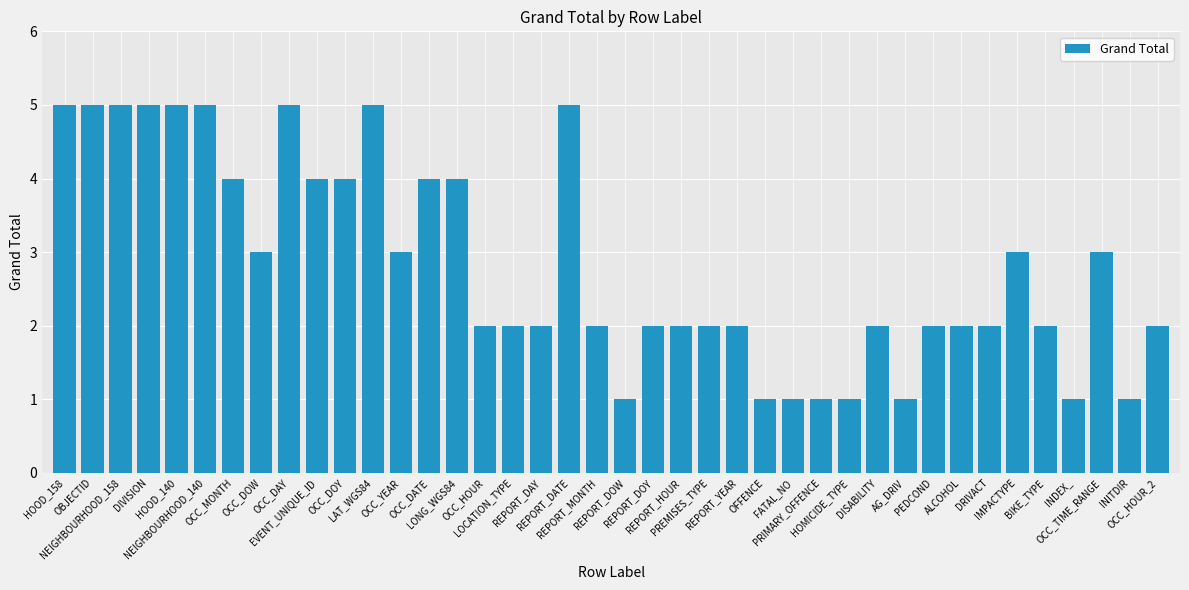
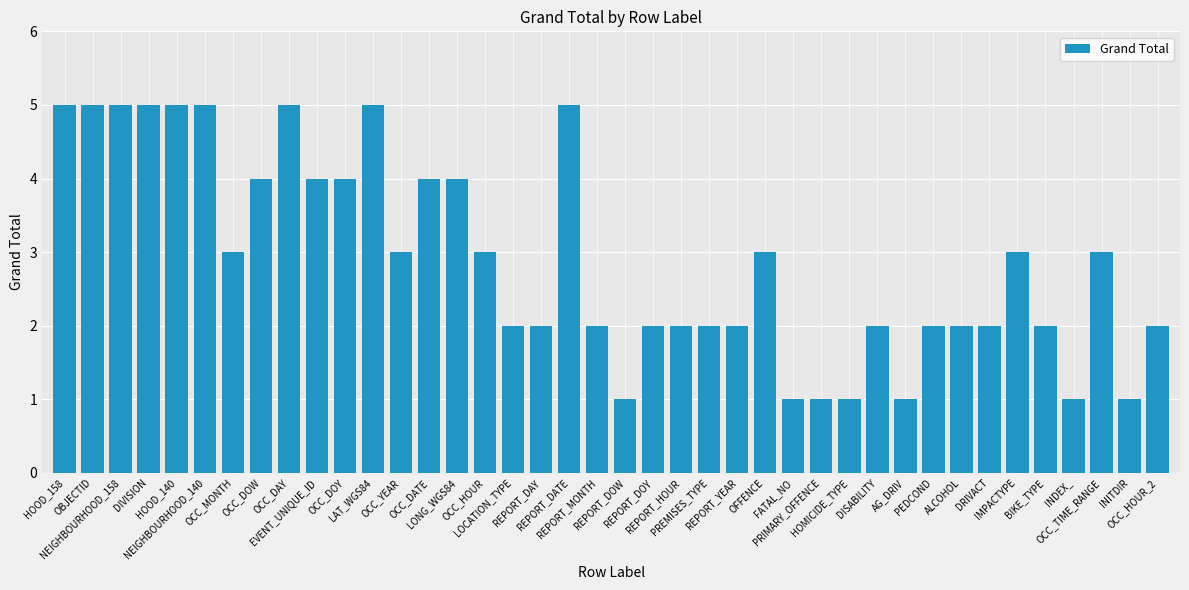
  {
    "HOOD_158": 5,
    "OBJECTID": 5,
    "NEIGHBOURHOOD_158": 5,
    "DIVISION": 5,
    "HOOD_140": 5,
    "NEIGHBOURHOOD_140": 5,
-   "OCC_MONTH": 4,
-   "OCC_DOW": 3,
+   "OCC_MONTH": 3,
+   "OCC_DOW": 4,
    "OCC_DAY": 5,
    "EVENT_UNIQUE_ID": 4,
    "OCC_DOY": 4,
    "LAT_WGS84": 5,
    "OCC_YEAR": 3,
    "OCC_DATE": 4,
    "LONG_WGS84": 4,
-   "OCC_HOUR": 2,
+   "OCC_HOUR": 3,
    "LOCATION_TYPE": 2,
    "REPORT_DAY": 2,
    "REPORT_DATE": 5,
    "REPORT_MONTH": 2,
    "REPORT_DOW": 1,
    "REPORT_DOY": 2,
    "REPORT_HOUR": 2,
    "PREMISES_TYPE": 2,
    "REPORT_YEAR": 2,
-   "OFFENCE": 1,
+   "OFFENCE": 3,
    "FATAL_NO": 1,
    "PRIMARY_OFFENCE": 1,
    "HOMICIDE_TYPE": 1,
    "DISABILITY": 2,
    "AG_DRIV": 1,
    "PEDCOND": 2,
    "ALCOHOL": 2,
    "DRIVACT": 2,
    "IMPACTYPE": 3,
    "BIKE_TYPE": 2,
    "INDEX_": 1,
    "OCC_TIME_RANGE": 3,
    "INITDIR": 1,
    "OCC_HOUR_2": 2
  }
